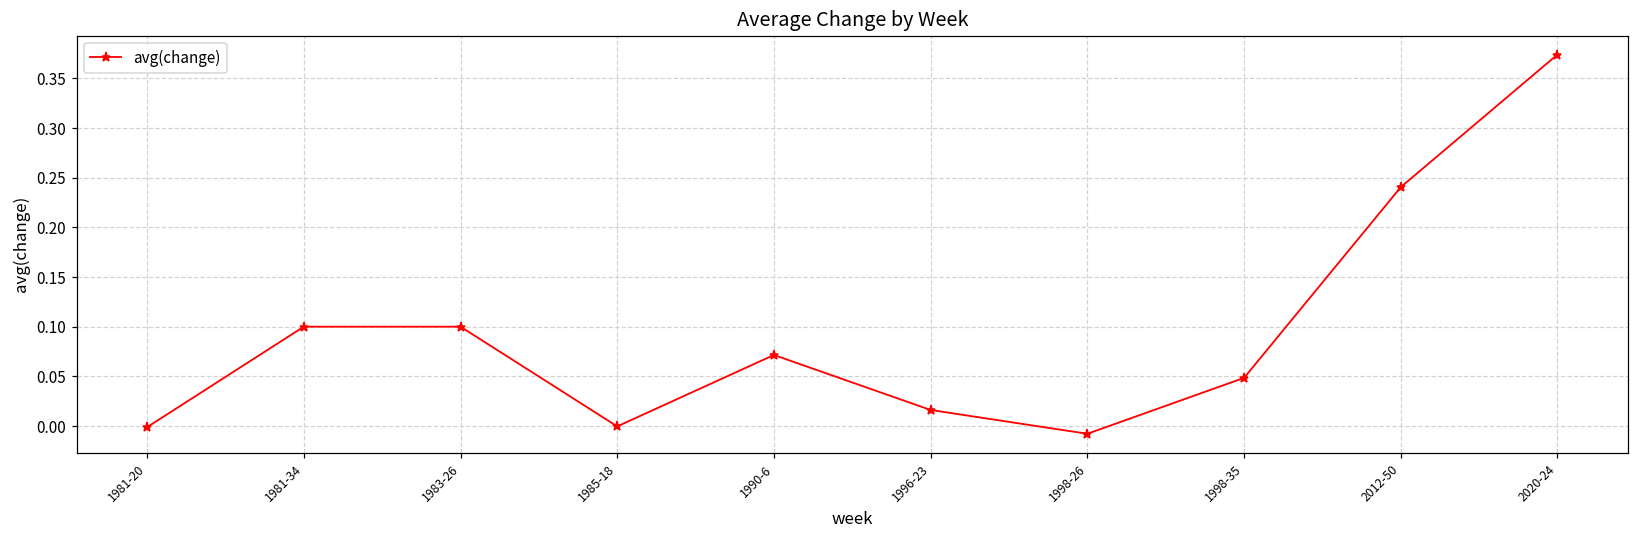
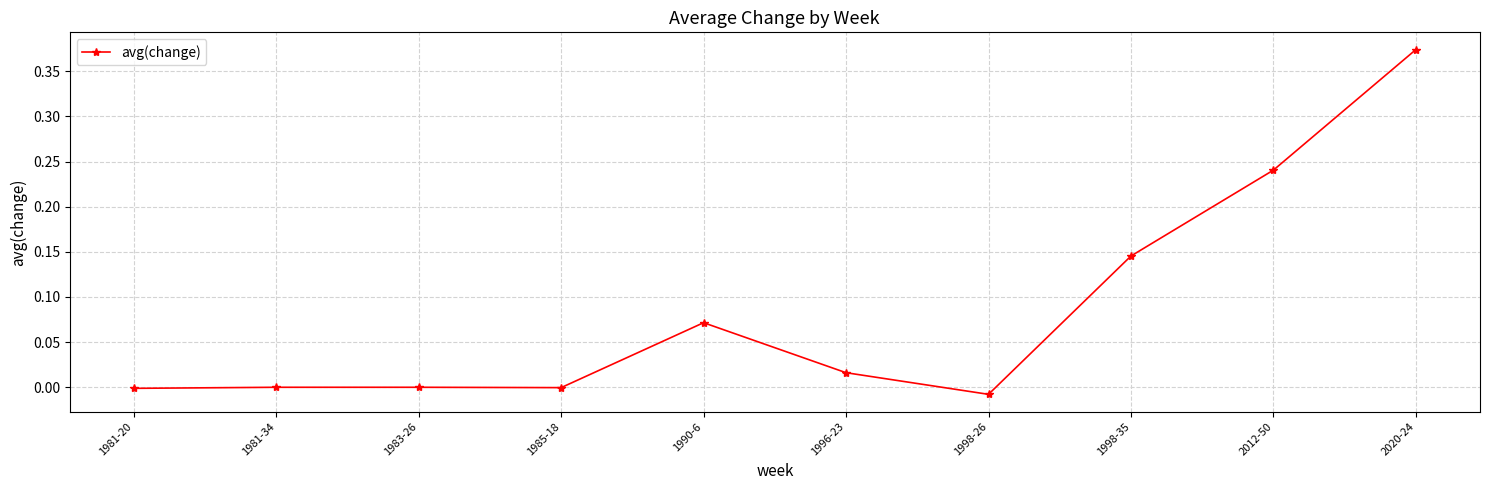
  {
    "1981-20": 0.00,
-   "1981-34": 0.1,
-   "1983-26": 0.1,
+   "1981-34": 0.0,
+   "1983-26": 0.0,
    "1985-18": 0.00,
    "1990-6": 0.07,
    "1996-23": 0.02,
    "1998-26": -0.01,
-   "1998-35": 0.05,
+   "1998-35": 0.15,
    "2012-50": 0.24,
    "2020-24": 0.37
  }
